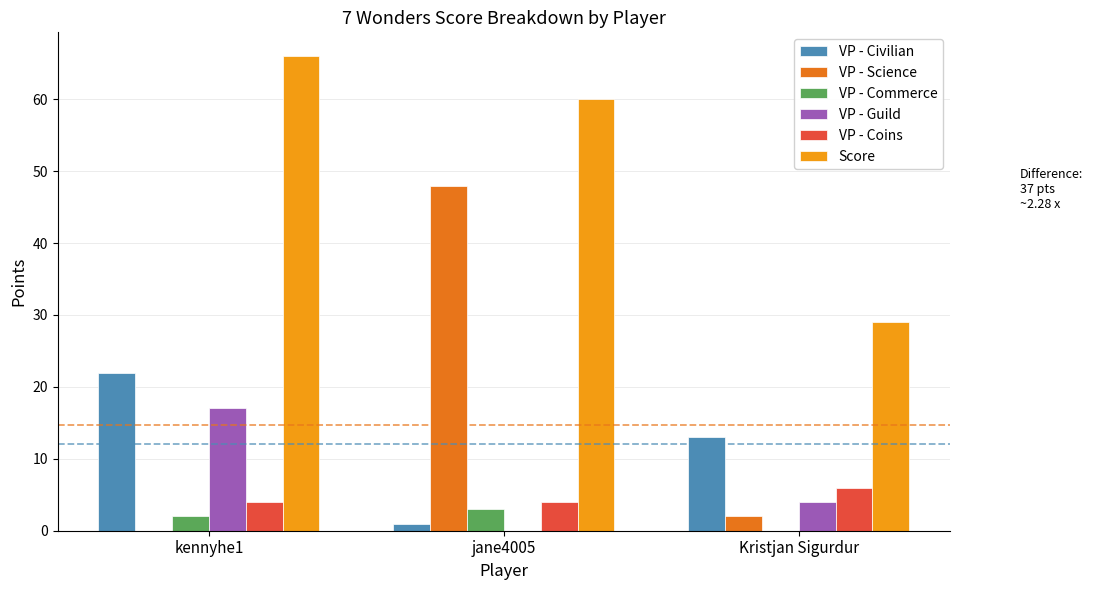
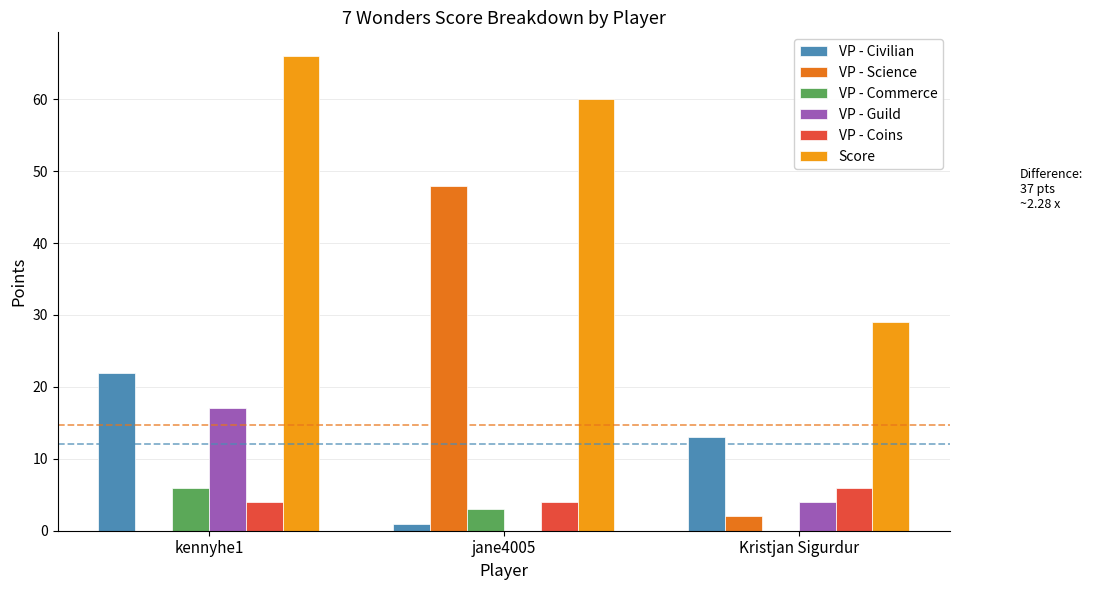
  {
    "VP - Civilian": {
      "kennyhe1": 22,
      "jane4005": 1,
      "Kristjan Sigurdur": 13
    },
    "VP - Commerce": {
-     "kennyhe1": 2,
+     "kennyhe1": 6,
      "jane4005": 3,
      "Kristjan Sigurdur": 0
    },
    "VP - Guild": {
      "kennyhe1": 17,
      "jane4005": 0,
      "Kristjan Sigurdur": 4
    }
  }
